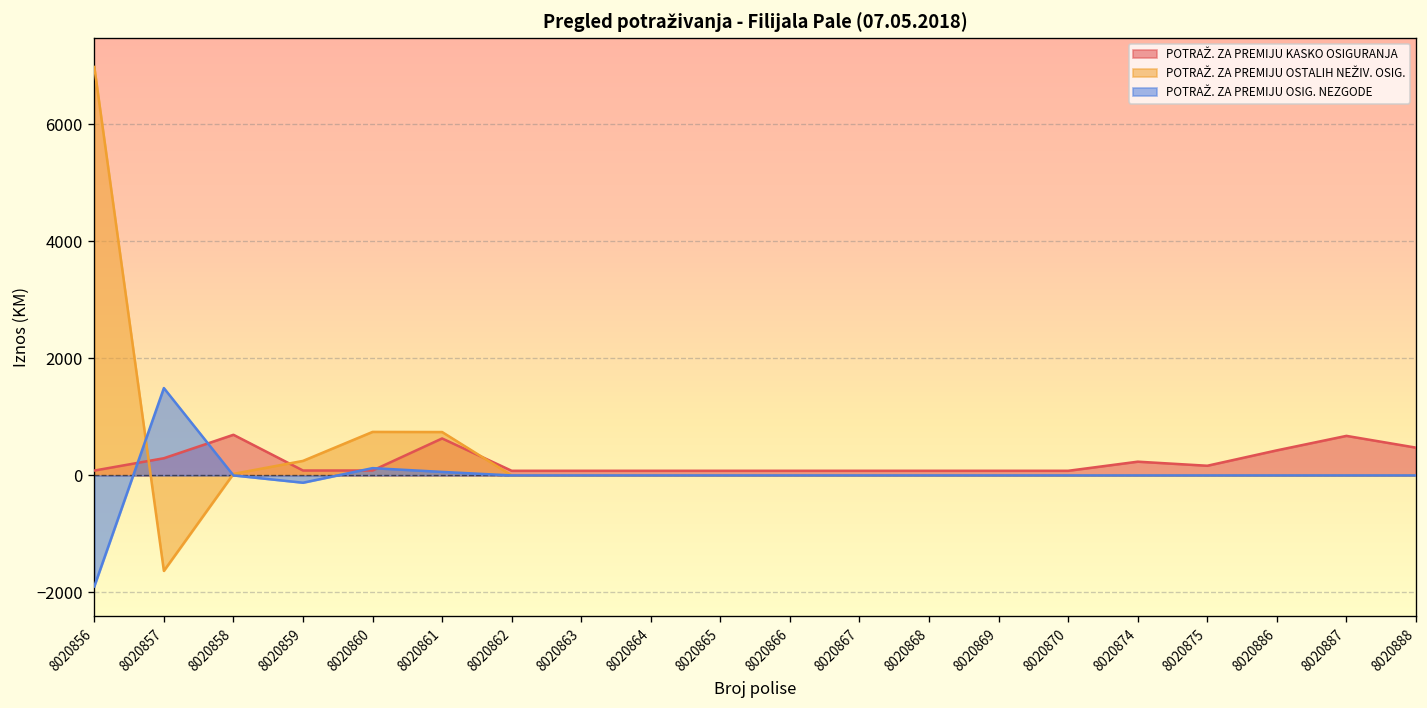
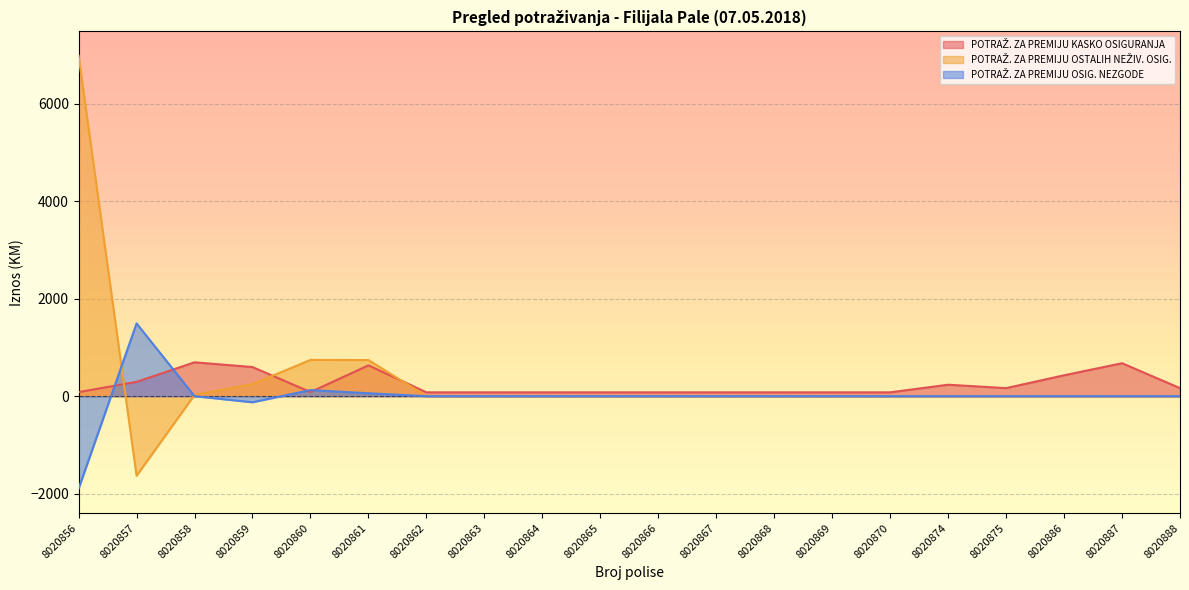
  {
    "POTRAŽ. ZA PREMIJU KASKO OSIGURANJA": {
      "8020856": 100,
      "8020857": 300,
      "8020858": 700,
-     "8020859": 100,
+     "8020859": 600,
      "8020861": 600,
      "8020862": 100,
      "8020863": 100,
      "8020864": 100,
      "8020865": 100,
      "8020866": 100,
      "8020867": 100,
      "8020868": 100,
      "8020869": 100,
      "8020870": 100,
      "8020874": 200,
      "8020875": 200,
      "8020886": 400,
      "8020887": 700,
-     "8020888": 500
+     "8020888": 200
    }
  }
